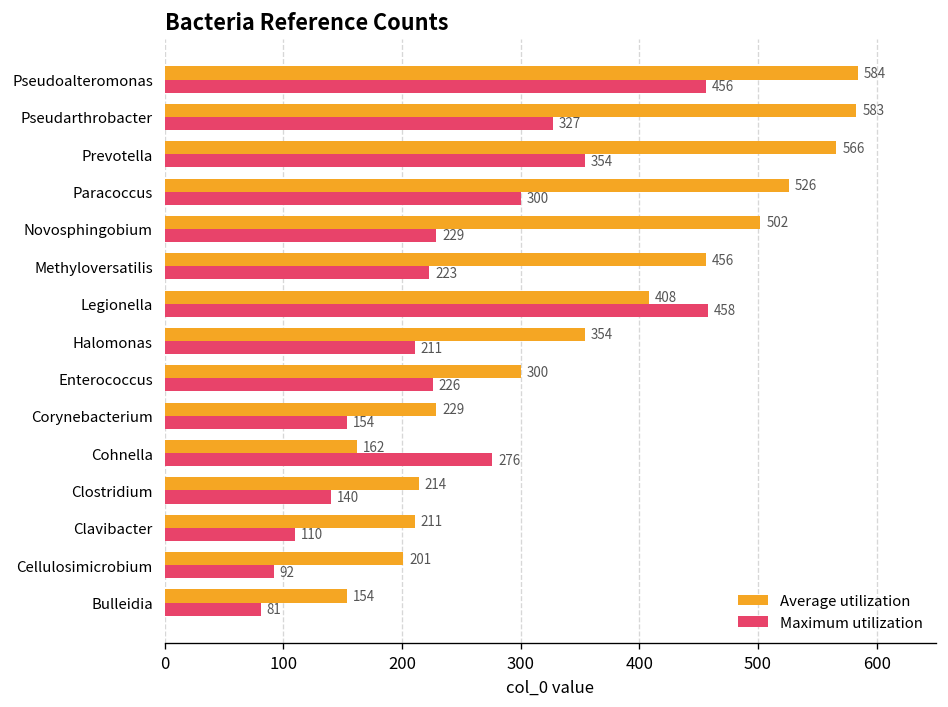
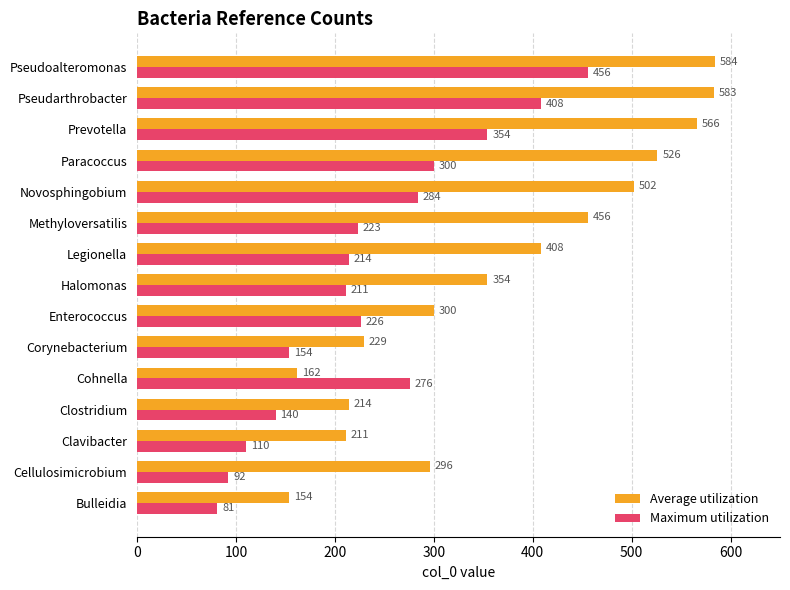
  {
    "Average utilization": {
      "Pseudoalteromonas": 584,
      "Pseudarthrobacter": 583,
      "Prevotella": 566,
      "Paracoccus": 526,
      "Novosphingobium": 502,
      "Methyloversatilis": 456,
      "Legionella": 408,
      "Halomonas": 354,
      "Enterococcus": 300,
      "Corynebacterium": 229,
      "Cohnella": 162,
      "Clostridium": 214,
      "Clavibacter": 211,
-     "Cellulosimicrobium": 201,
+     "Cellulosimicrobium": 296,
      "Bulleidia": 154
    },
    "Maximum utilization": {
      "Pseudoalteromonas": 456,
-     "Pseudarthrobacter": 327,
+     "Pseudarthrobacter": 408,
      "Prevotella": 354,
      "Paracoccus": 300,
-     "Novosphingobium": 229,
+     "Novosphingobium": 284,
      "Methyloversatilis": 223,
-     "Legionella": 458,
+     "Legionella": 214,
      "Halomonas": 211,
      "Enterococcus": 226,
      "Corynebacterium": 154,
      "Cohnella": 276,
      "Clostridium": 140,
      "Clavibacter": 110,
      "Cellulosimicrobium": 92,
      "Bulleidia": 81
    }
  }
